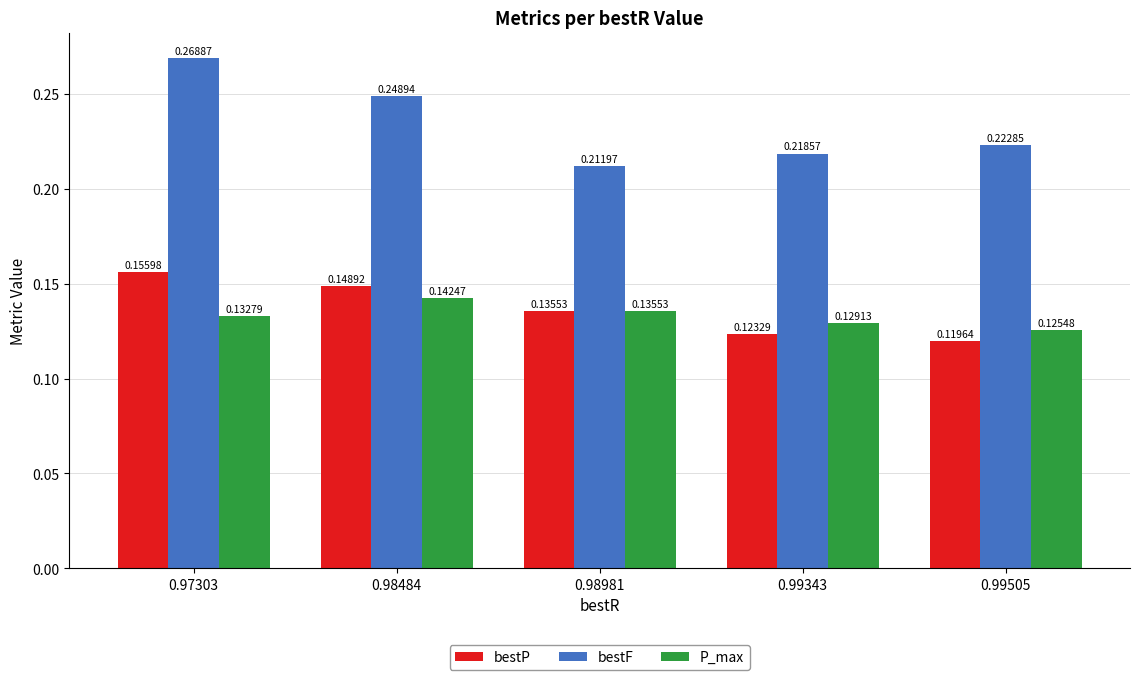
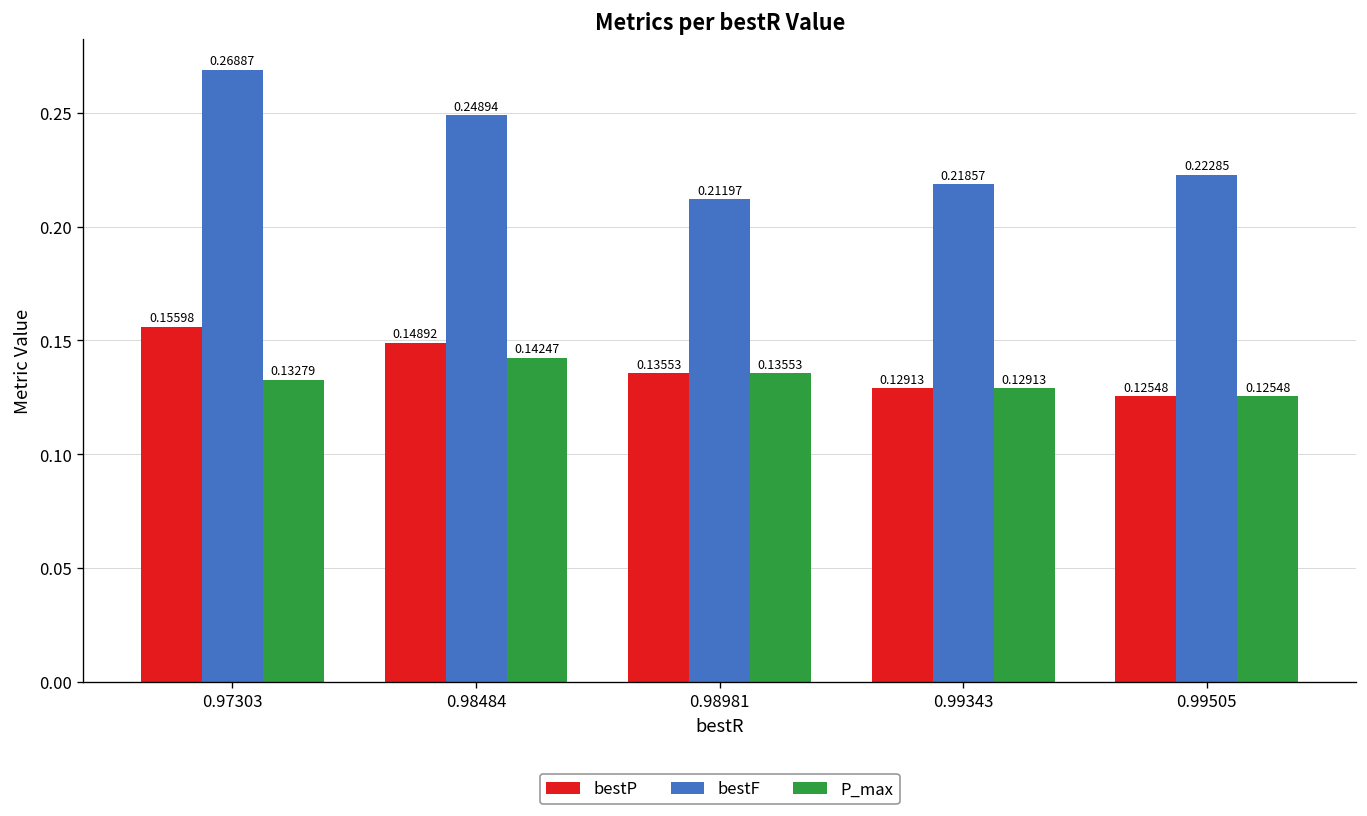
  {
    "bestP": {
      "0.97303": 0.15598,
      "0.98484": 0.14892,
      "0.98981": 0.13553,
-     "0.99343": 0.12329,
-     "0.99505": 0.11964
+     "0.99343": 0.12913,
+     "0.99505": 0.12548
    },
    "bestF": {
      "0.97303": 0.26887,
      "0.98484": 0.24894,
      "0.98981": 0.21197,
      "0.99343": 0.21857,
      "0.99505": 0.22285
    },
    "P_max": {
      "0.97303": 0.13279,
      "0.98484": 0.14247,
      "0.98981": 0.13553,
      "0.99343": 0.12913,
      "0.99505": 0.12548
    }
  }
